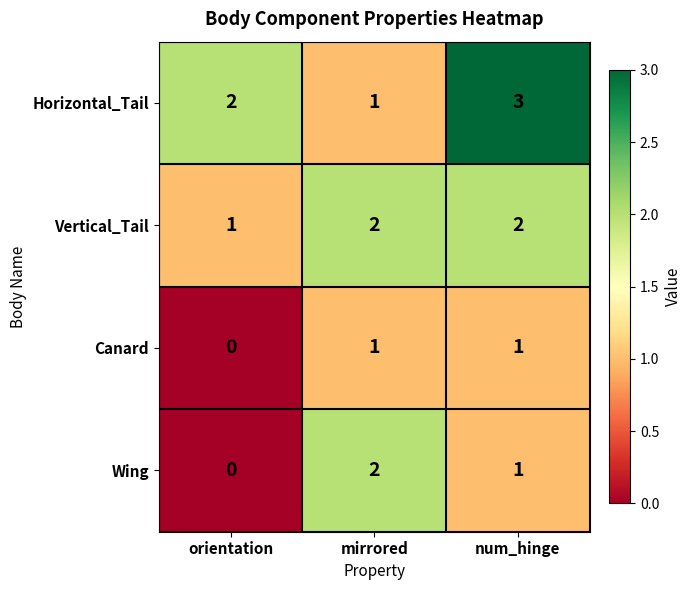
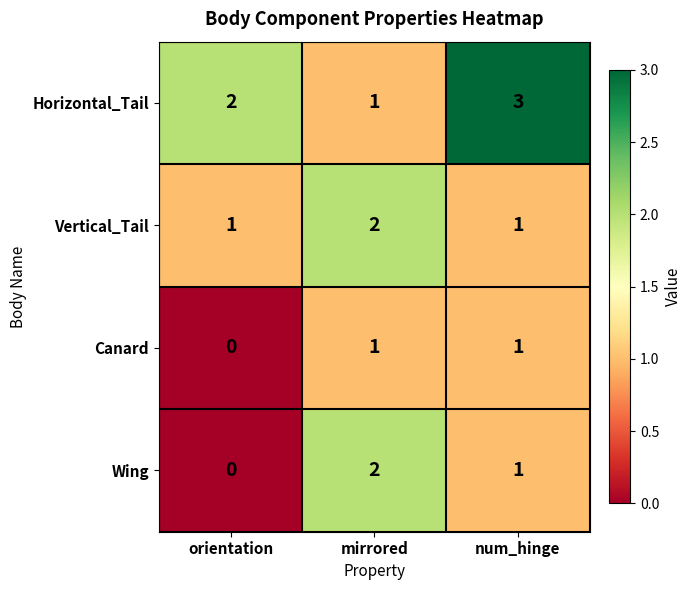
  {
    "Horizontal_Tail": {
      "orientation": 2,
      "mirrored": 1,
      "num_hinge": 3
    },
    "Vertical_Tail": {
      "orientation": 1,
      "mirrored": 2,
-     "num_hinge": 2
+     "num_hinge": 1
    },
    "Canard": {
      "orientation": 0,
      "mirrored": 1,
      "num_hinge": 1
    },
    "Wing": {
      "orientation": 0,
      "mirrored": 2,
      "num_hinge": 1
    }
  }
